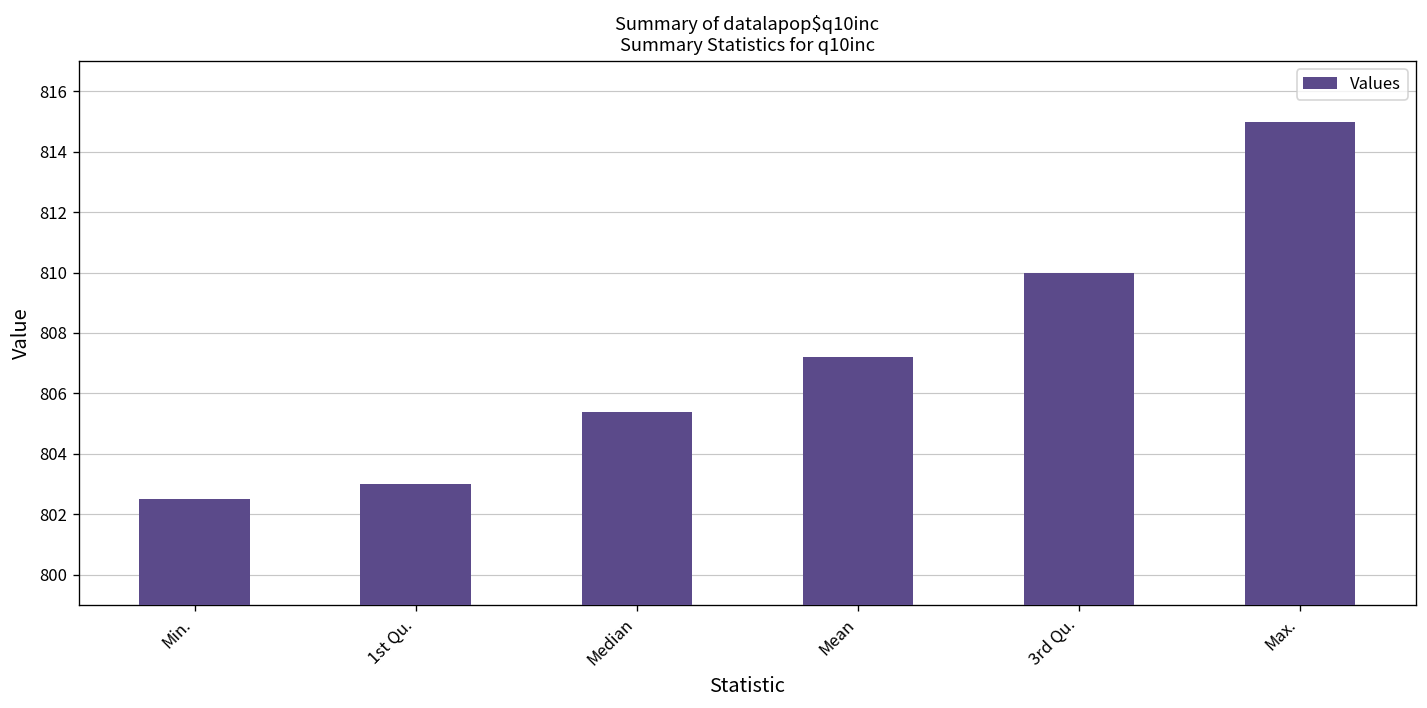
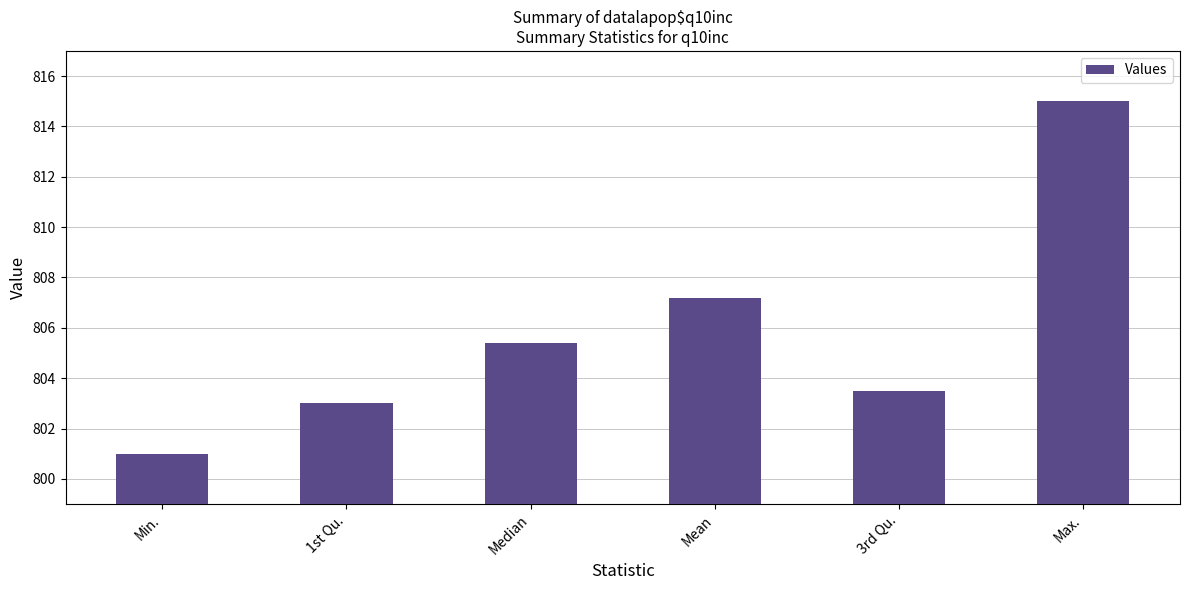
  {
-   "Min.": 802.5,
+   "Min.": 801.0,
    "1st Qu.": 803.0,
    "Median": 805.4,
    "Mean": 807.2,
-   "3rd Qu.": 810.0,
+   "3rd Qu.": 803.5,
    "Max.": 815.0
  }
